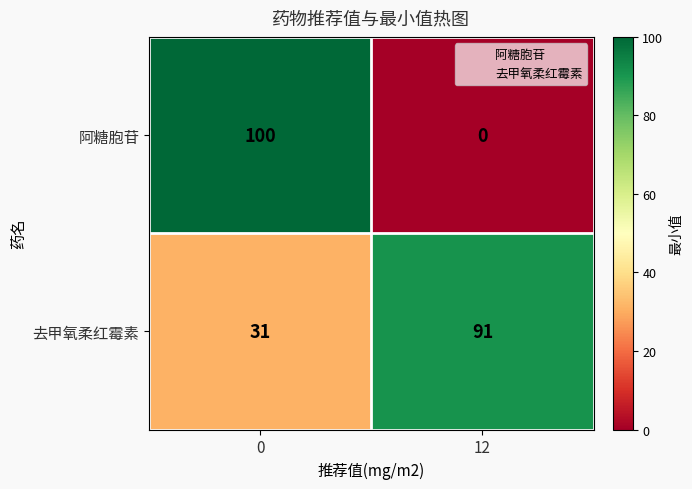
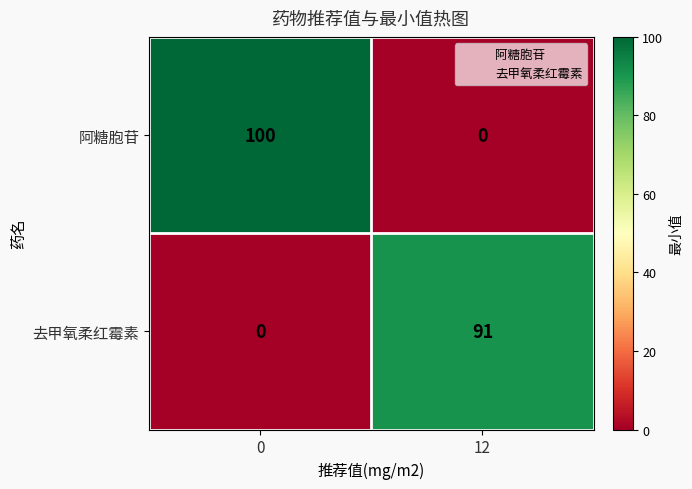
  {
    "阿糖胞苷": {
      "0": 100,
      "12": 0
    },
    "去甲氧柔红霉素": {
-     "0": 31,
+     "0": 0,
      "12": 91
    }
  }
